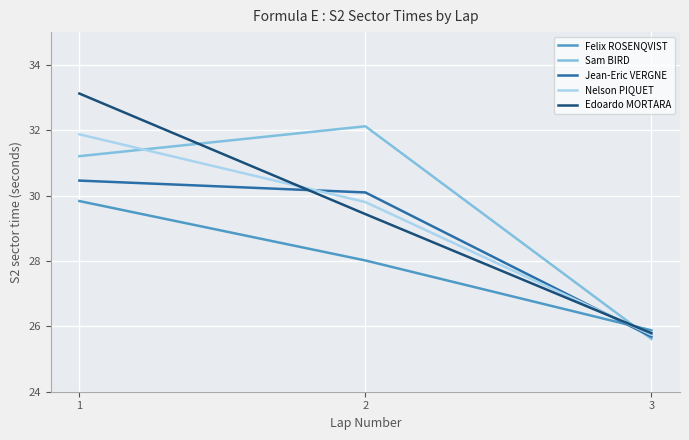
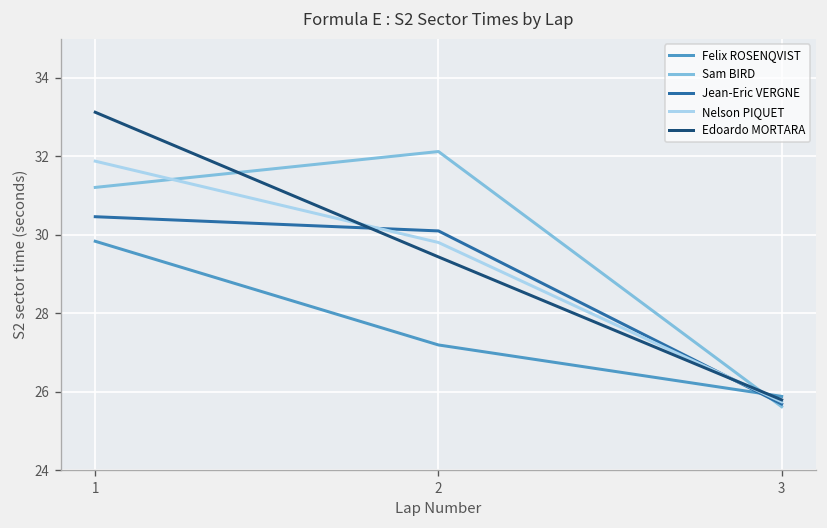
  {
    "Felix ROSENQVIST": {
      "1": 29.8,
-     "2": 28.0,
+     "2": 27.2,
      "3": 25.9
    }
  }
